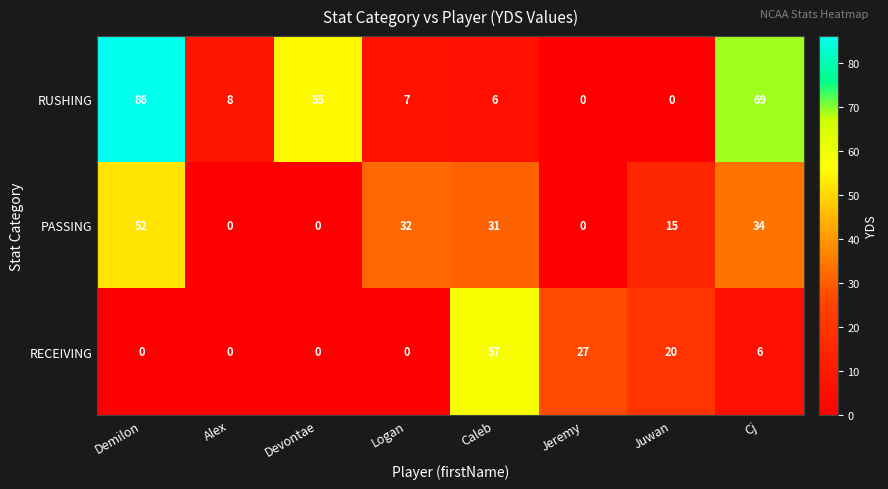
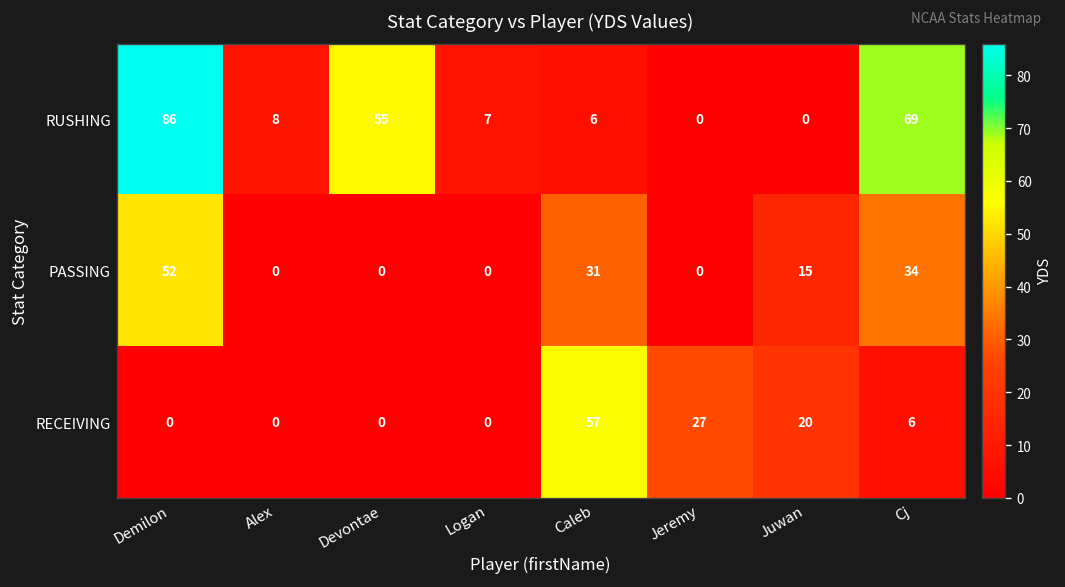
  {
    "RUSHING": {
      "Demilon": 86,
      "Alex": 8,
      "Devontae": 55,
      "Logan": 7,
      "Caleb": 6,
      "Jeremy": 0,
      "Juwan": 0,
      "Cj": 69
    },
    "PASSING": {
      "Demilon": 52,
      "Alex": 0,
      "Devontae": 0,
-     "Logan": 32,
+     "Logan": 0,
      "Caleb": 31,
      "Jeremy": 0,
      "Juwan": 15,
      "Cj": 34
    },
    "RECEIVING": {
      "Demilon": 0,
      "Alex": 0,
      "Devontae": 0,
      "Logan": 0,
      "Caleb": 57,
      "Jeremy": 27,
      "Juwan": 20,
      "Cj": 6
    }
  }
